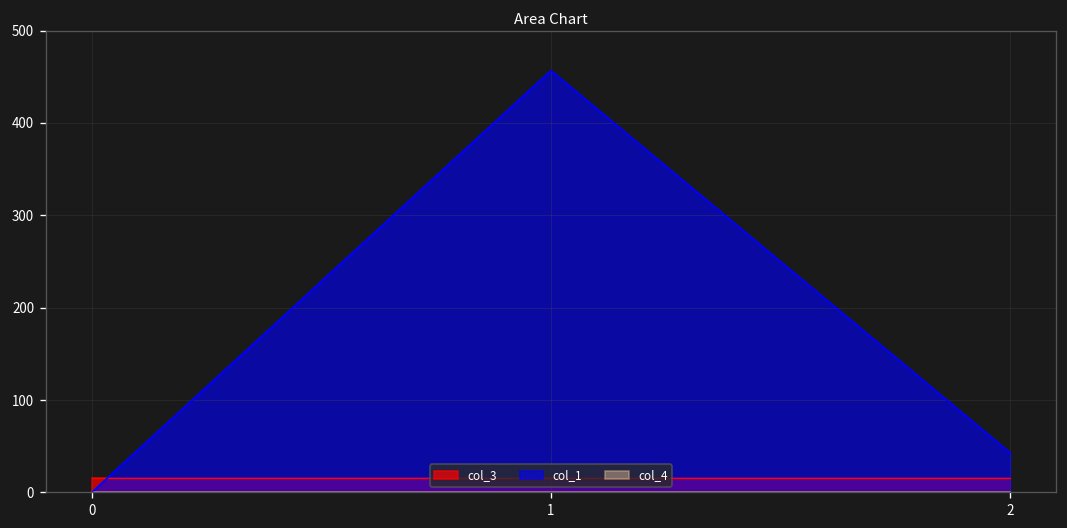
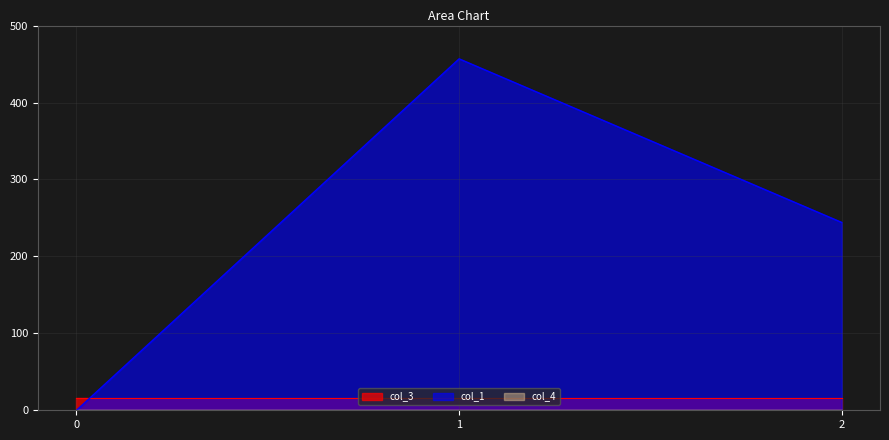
  {
    "col_3": {
      "0": 20,
      "2": 20
    },
    "col_1": {
      "1": 460,
-     "2": 40
+     "2": 240
    },
    "col_4": {
      "1": 0,
      "2": 0
    }
  }
